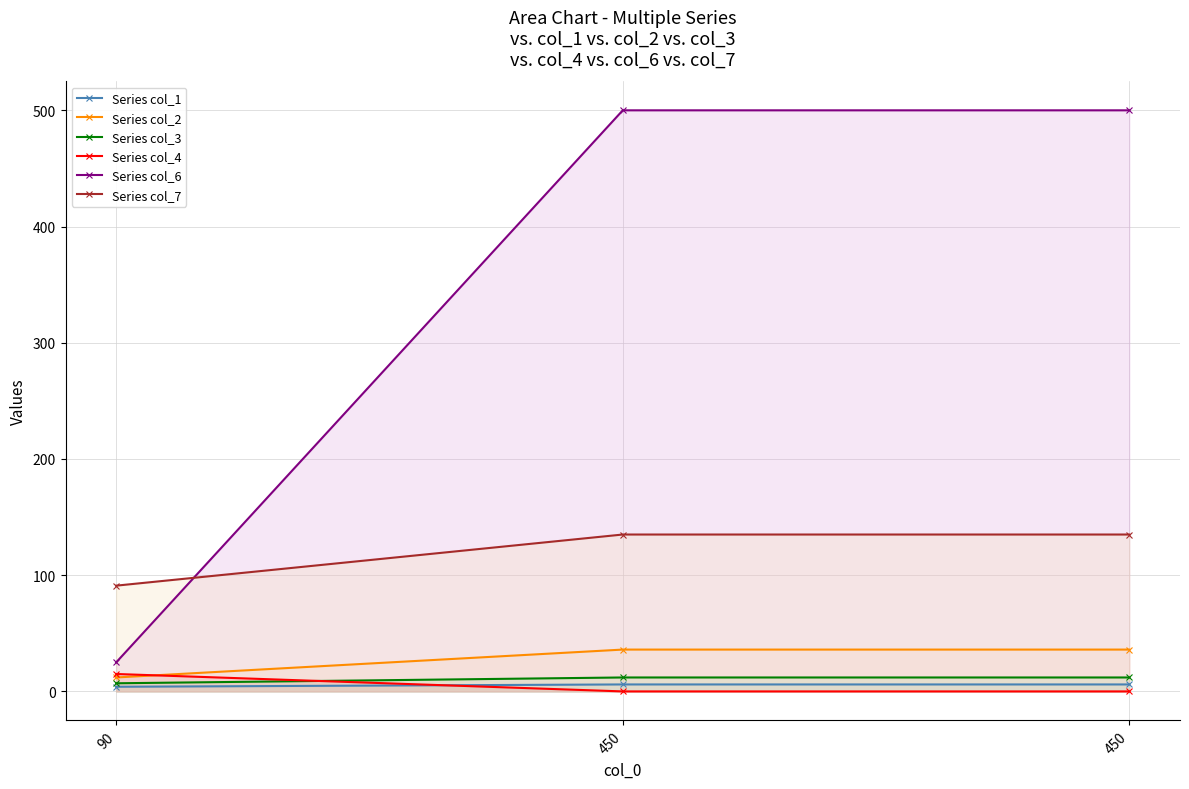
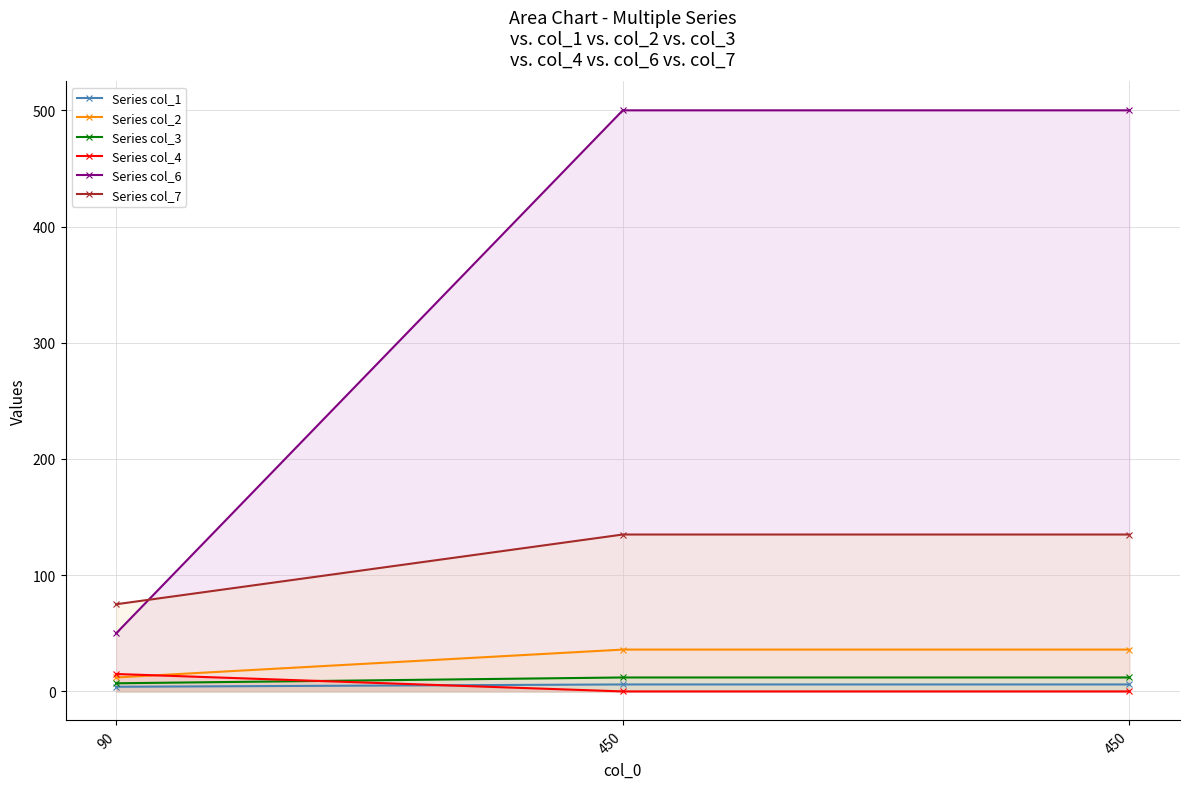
  {
    "Series col_1": {
      "90": 4
    },
    "Series col_2": {
      "90": 12
    },
    "Series col_3": {
      "90": 7
    },
    "Series col_4": {
      "90": 15
    },
    "Series col_6": {
-     "90": 25
+     "90": 50
    },
    "Series col_7": {
-     "90": 91
+     "90": 75
    }
  }
